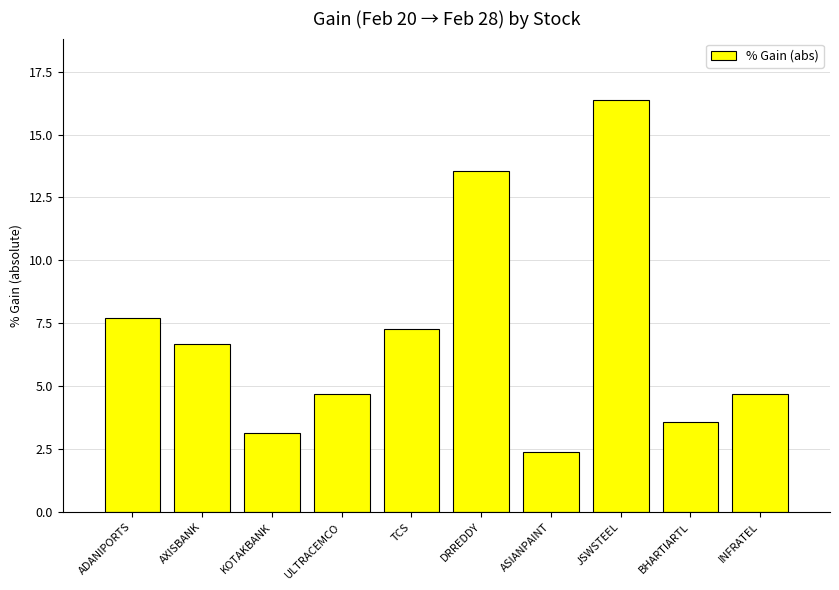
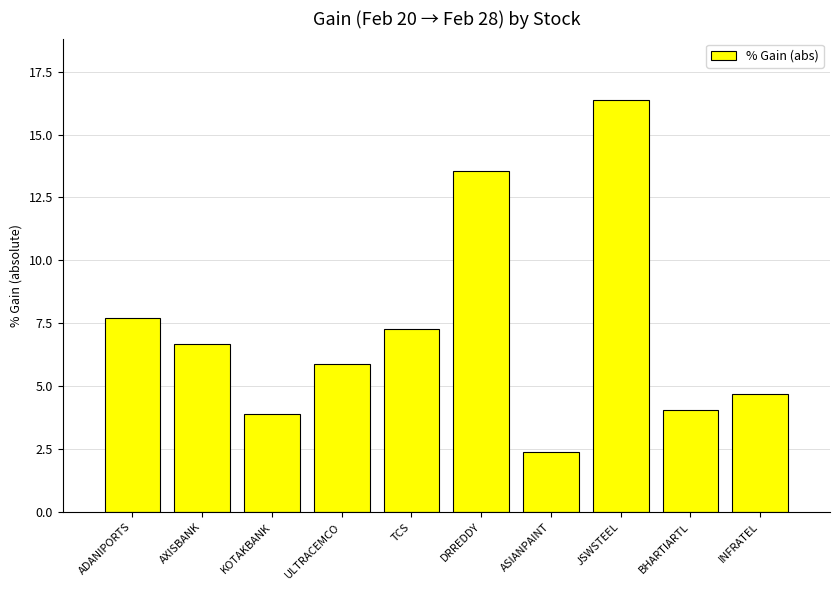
  {
    "ADANIPORTS": 7.7,
    "AXISBANK": 6.7,
-   "KOTAKBANK": 3.1,
-   "ULTRACEMCO": 4.7,
+   "KOTAKBANK": 3.9,
+   "ULTRACEMCO": 5.9,
    "TCS": 7.3,
    "DRREDDY": 13.6,
    "ASIANPAINT": 2.4,
    "JSWSTEEL": 16.4,
-   "BHARTIARTL": 3.6,
+   "BHARTIARTL": 4.1,
    "INFRATEL": 4.7
  }
